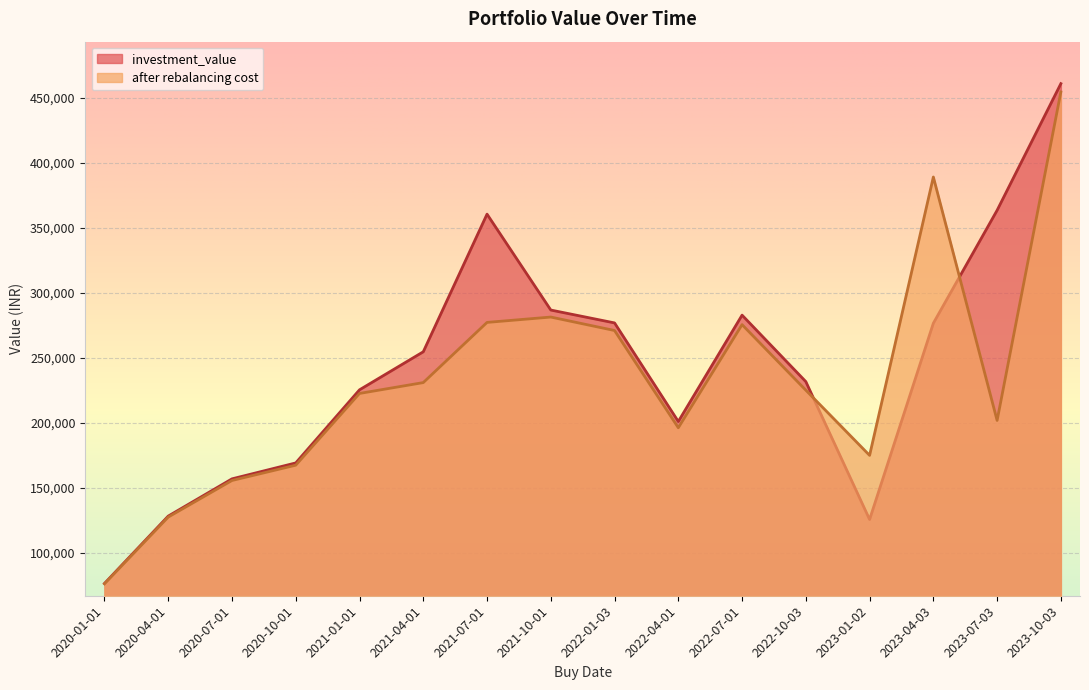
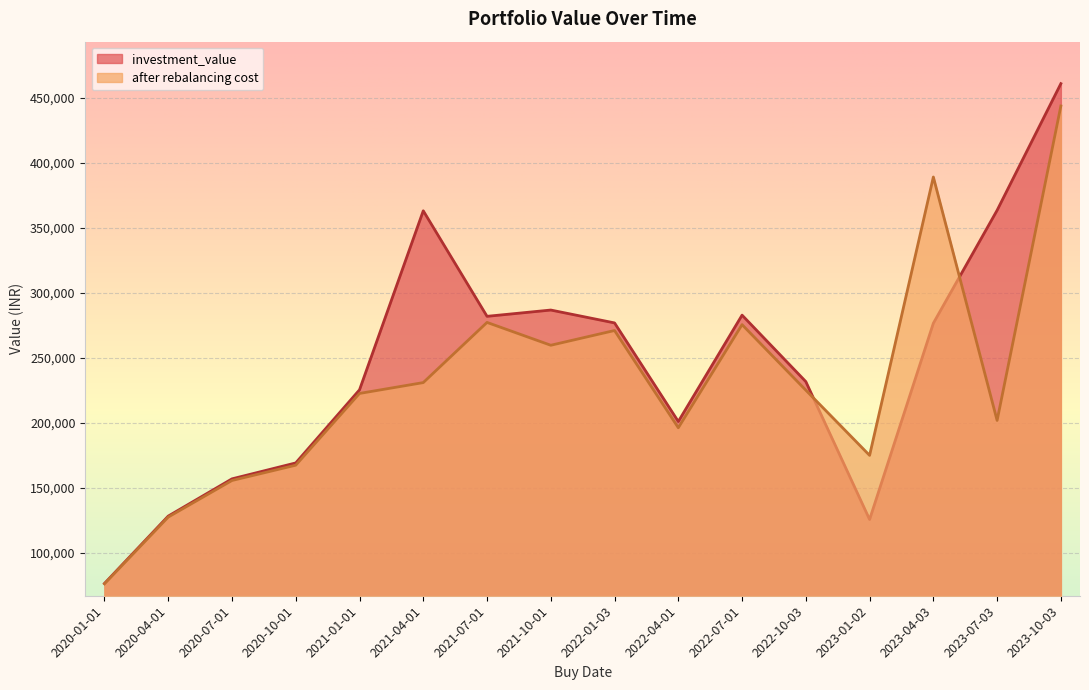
  {
    "investment_value": {
      "2021-01-01": "225,000",
-     "2021-04-01": "255,000",
-     "2021-07-01": "361,000",
+     "2021-04-01": "363,000",
+     "2021-07-01": "282,000",
      "2021-10-01": "287,000",
      "2022-01-03": "277,000",
      "2022-04-01": "201,000",
      "2022-07-01": "283,000",
      "2022-10-03": "232,000",
      "2023-01-02": "126,000",
      "2023-04-03": "277,000",
      "2023-07-03": "363,000",
      "2023-10-03": "461,000"
    },
    "after rebalancing cost": {
      "2021-01-01": "223,000",
      "2021-04-01": "231,000",
      "2021-07-01": "277,000",
-     "2021-10-01": "281,000",
+     "2021-10-01": "260,000",
      "2022-01-03": "271,000",
      "2022-04-01": "196,000",
      "2022-07-01": "276,000",
      "2022-10-03": "225,000",
      "2023-01-02": "175,000",
      "2023-04-03": "389,000",
      "2023-07-03": "202,000",
-     "2023-10-03": "454,000"
+     "2023-10-03": "444,000"
    }
  }
